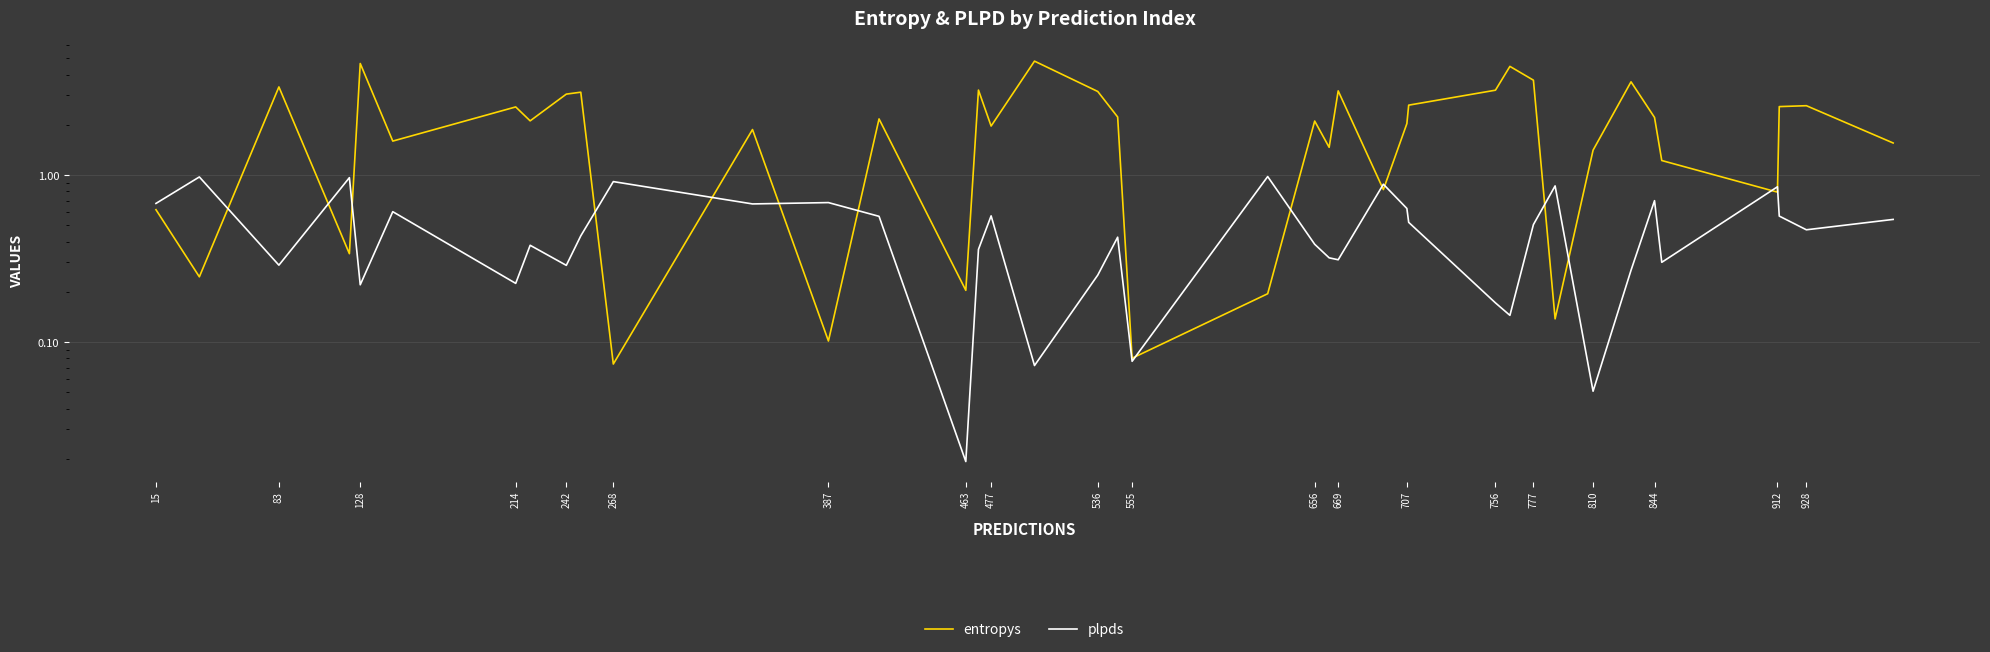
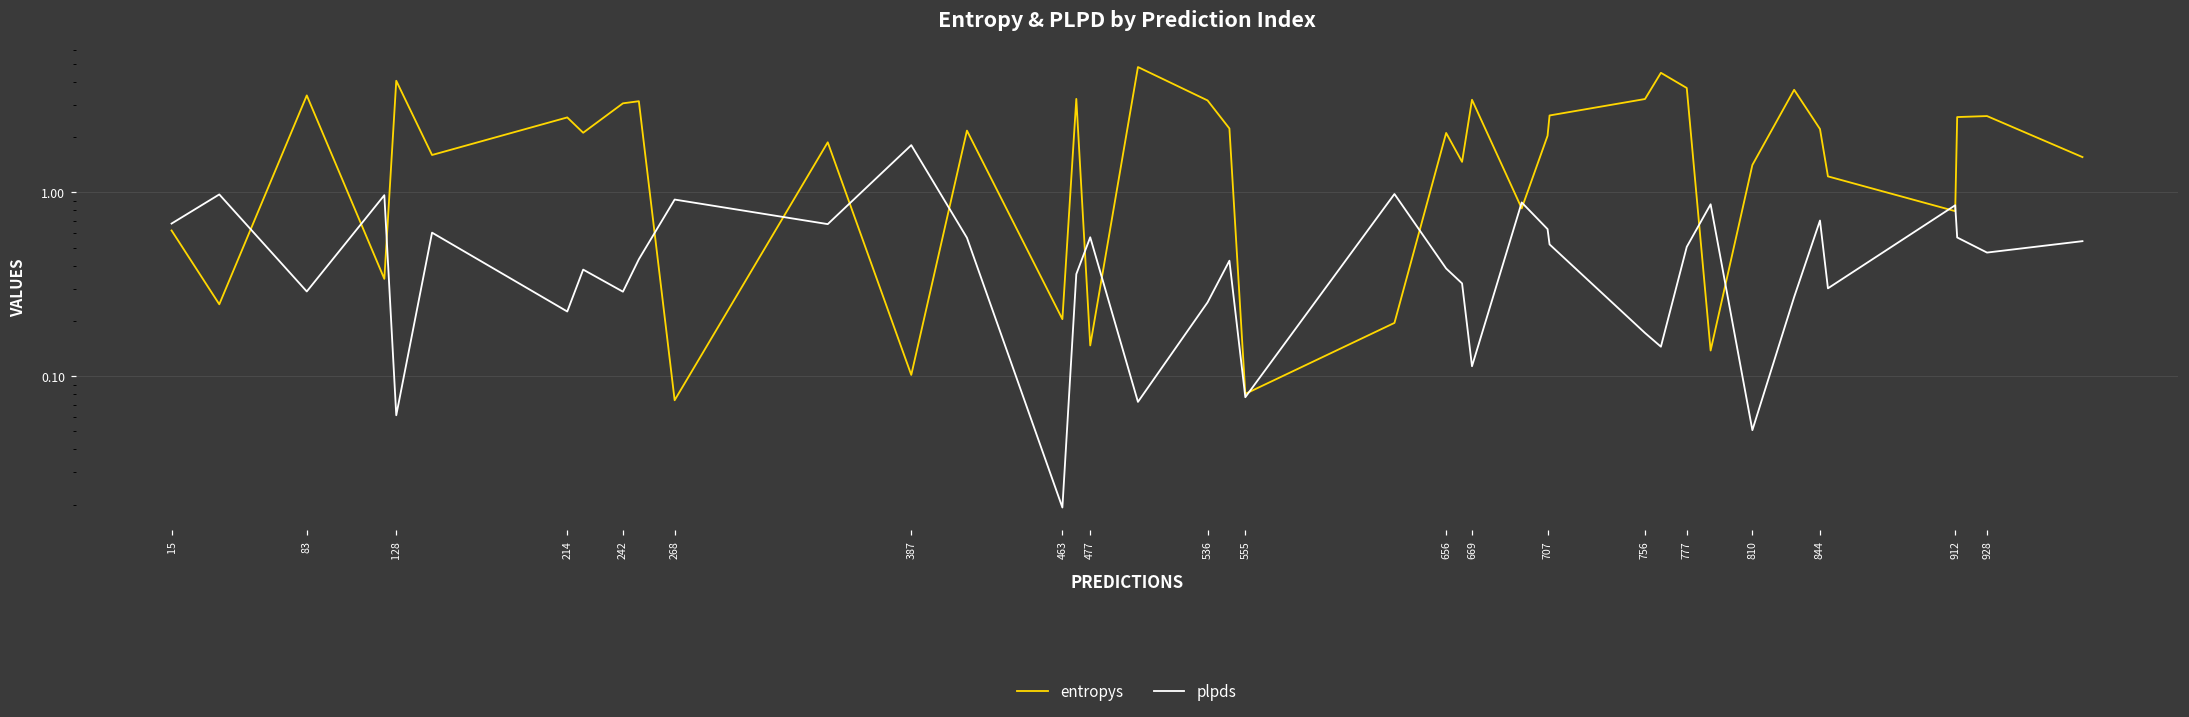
  {
    "entropys": {
      "15": 0.62,
      "83": 3.4,
-     "128": 4.7,
+     "128": 4.1,
      "214": 2.6,
      "242": 3.1,
      "268": 0.07,
      "387": 0.10,
      "463": 0.20,
-     "477": 2.0,
+     "477": 0.15,
      "536": 3.2,
      "555": 0.08,
      "656": 2.1,
      "669": 3.2,
      "707": 2.0,
      "756": 3.2,
      "777": 3.7,
      "810": 1.4,
      "844": 2.2,
      "912": 0.8,
      "928": 2.6
    },
    "plpds": {
      "15": 0.68,
      "83": 0.29,
-     "128": 0.22,
+     "128": 0.061,
      "214": 0.22,
      "242": 0.29,
      "268": 0.9,
-     "387": 0.69,
+     "387": 1.8,
      "463": 0.019,
      "477": 0.57,
      "536": 0.25,
      "555": 0.08,
      "656": 0.39,
-     "669": 0.31,
+     "669": 0.11,
      "707": 0.63,
      "756": 0.17,
      "777": 0.51,
      "810": 0.051,
      "844": 0.70,
      "912": 0.9,
      "928": 0.47
    }
  }
